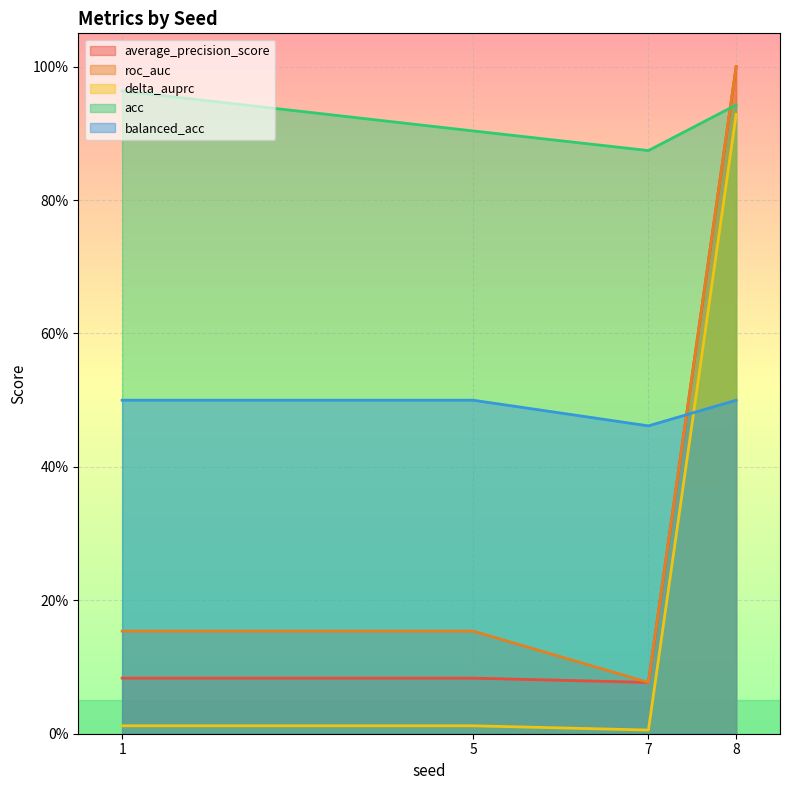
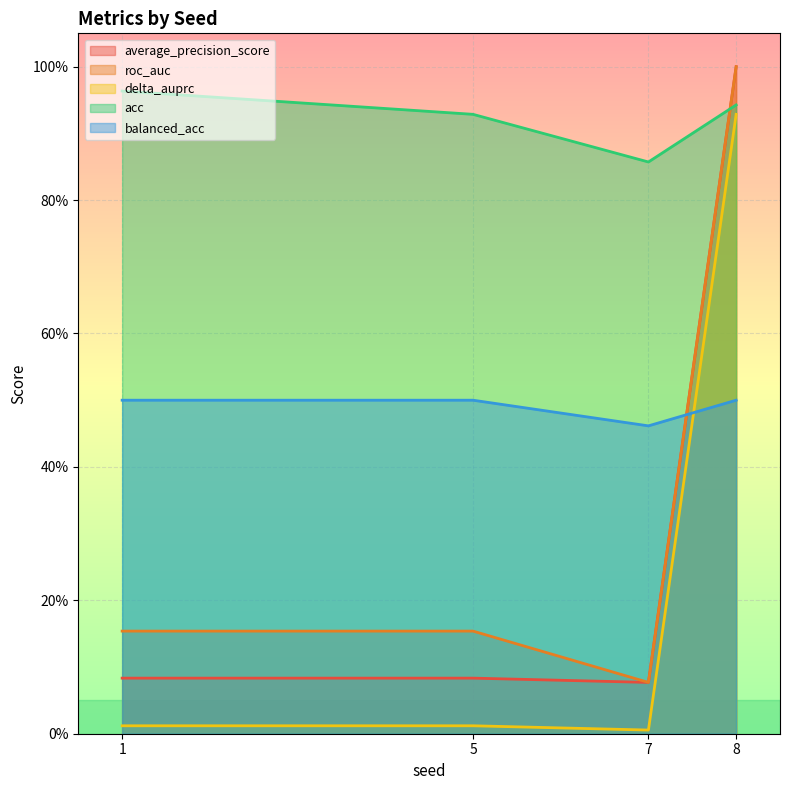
  {
    "acc": {
-     "5": "90%",
-     "7": "87%",
+     "5": "93%",
+     "7": "86%",
      "8": "94%"
    },
    "balanced_acc": {
      "1": "50%",
      "5": "50%",
      "7": "46%",
      "8": "50%"
    }
  }
